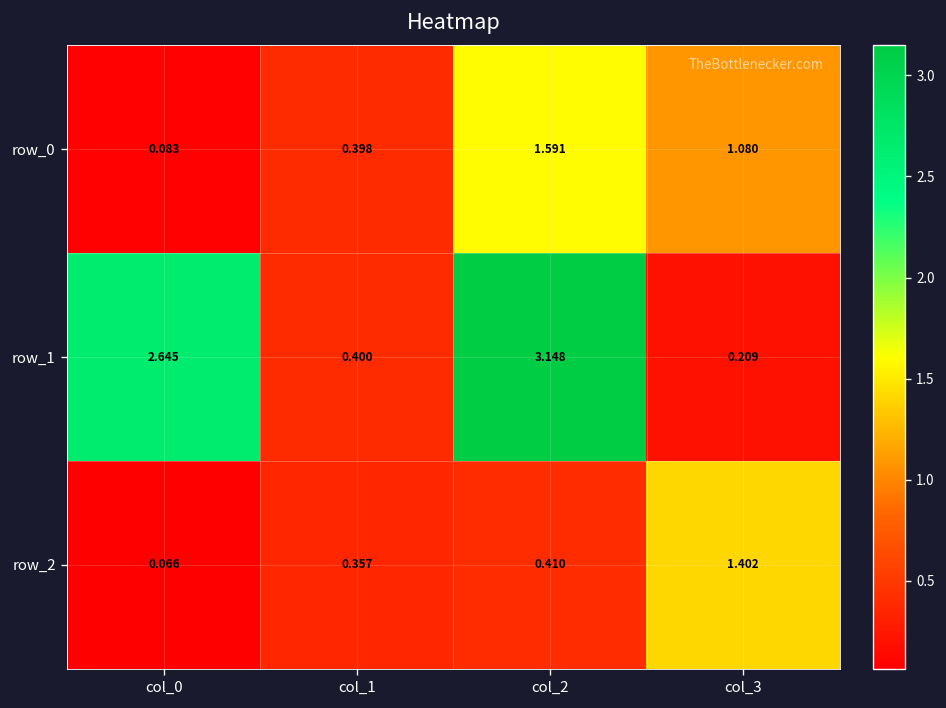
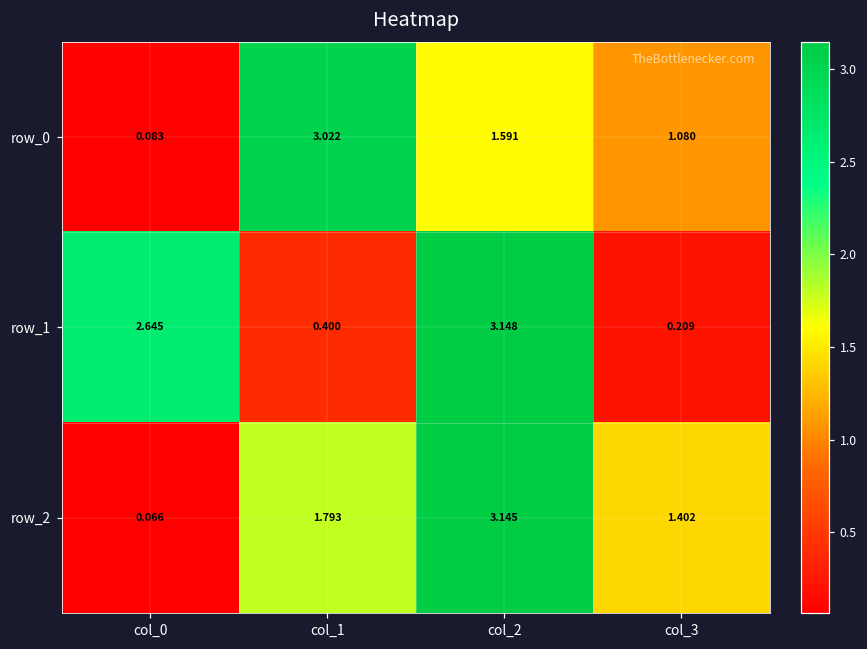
  {
    "row_0": {
      "col_0": 0.083,
-     "col_1": 0.398,
+     "col_1": 3.022,
      "col_2": 1.591
    },
    "row_1": {
      "col_0": 2.645,
      "col_1": 0.400,
      "col_2": 3.148,
      "col_3": 0.209
    },
    "row_2": {
      "col_0": 0.066,
-     "col_1": 0.357,
-     "col_2": 0.410,
+     "col_1": 1.793,
+     "col_2": 3.145,
      "col_3": 1.402
    }
  }
